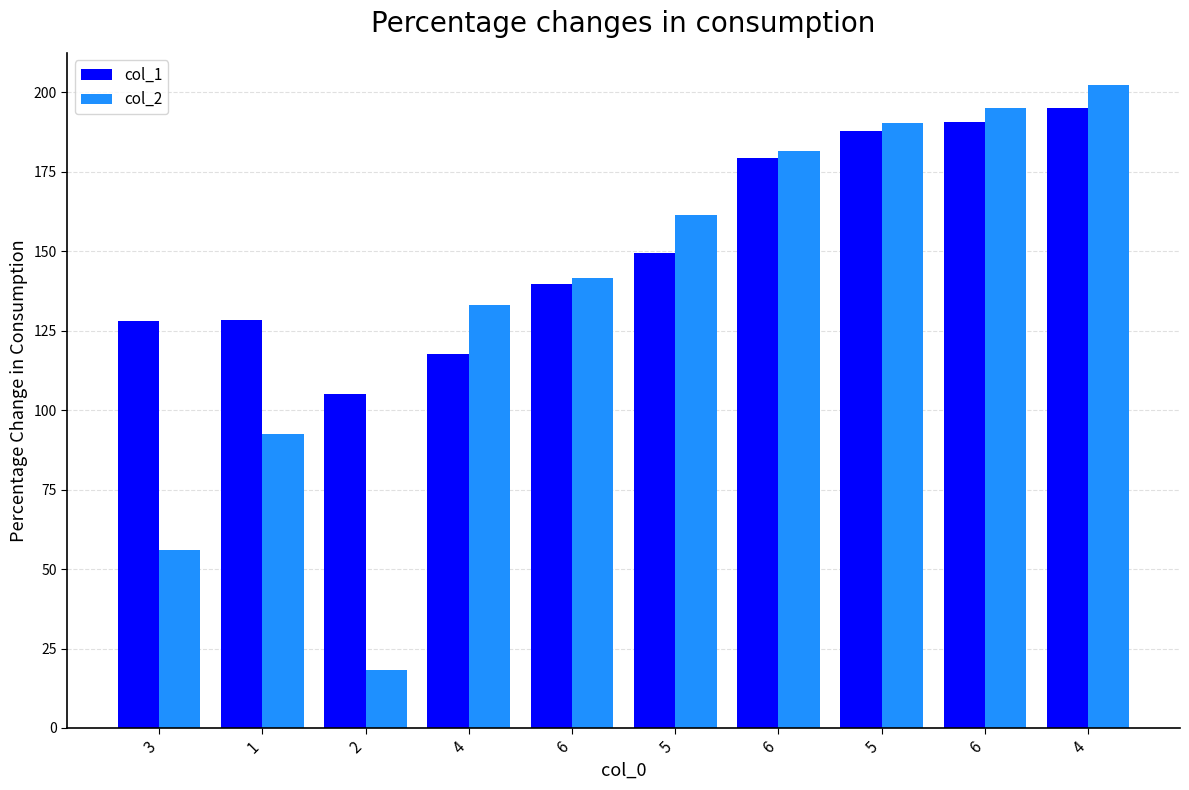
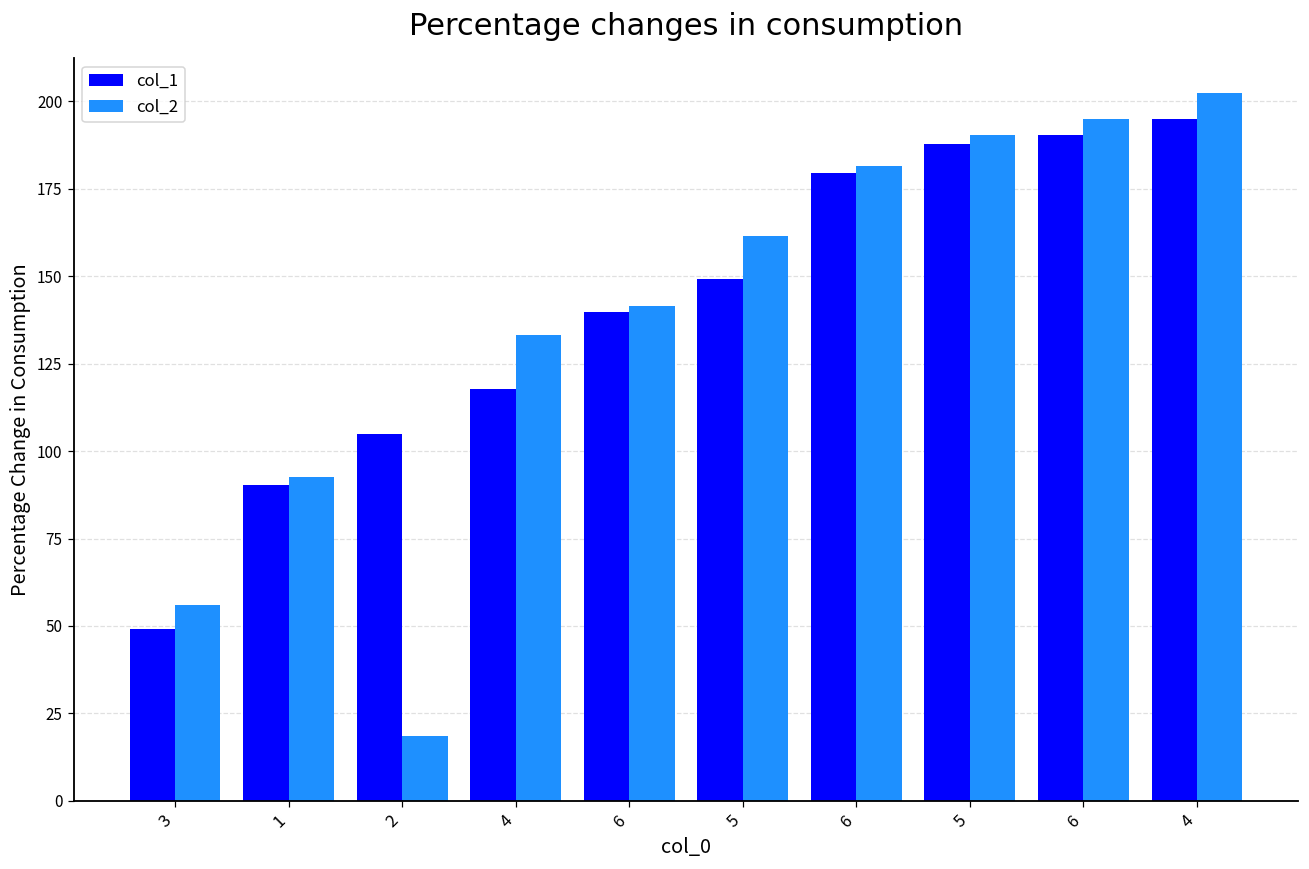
  {
    "col_1": {
-     "3": 128,
-     "1": 128,
+     "3": 49,
+     "1": 90,
      "2": 105
    },
    "col_2": {
      "3": 56,
      "1": 93,
      "2": 18
    }
  }
